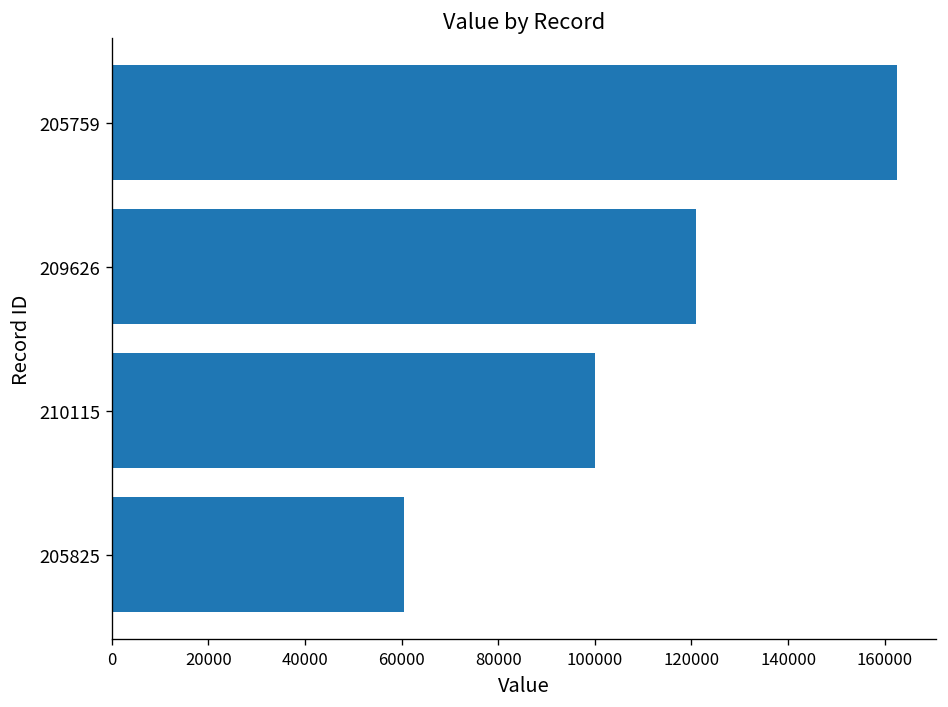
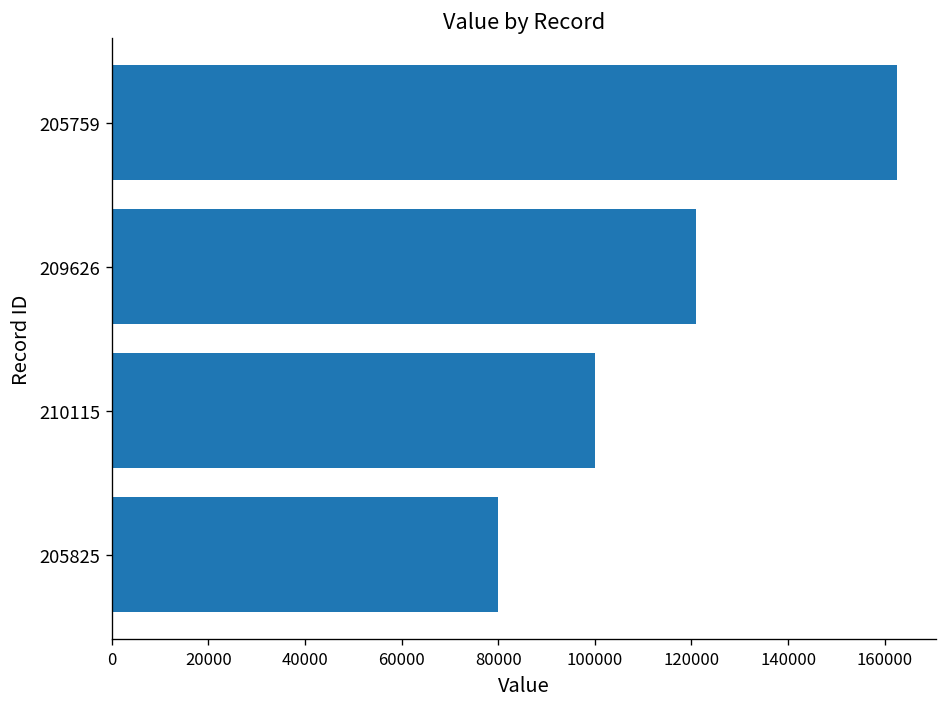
  {
    "205759": 163000,
    "209626": 121000,
    "210115": 100000,
-   "205825": 60000
+   "205825": 80000
  }
